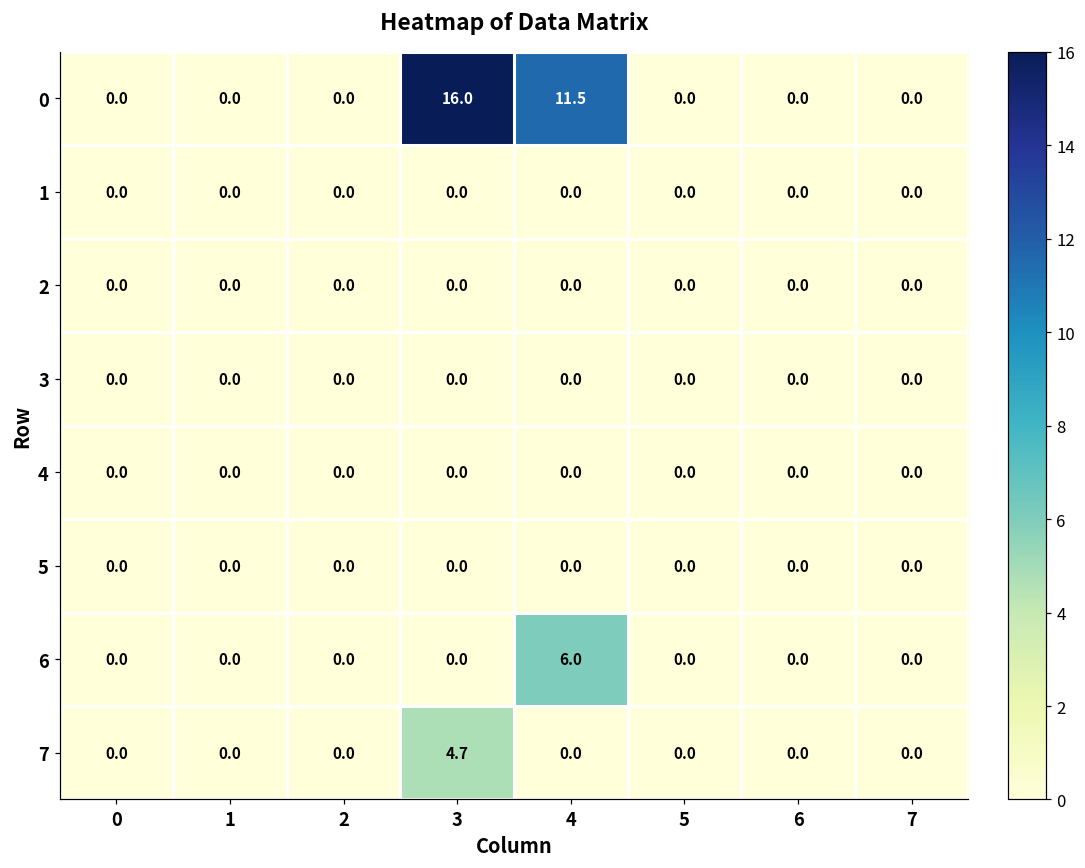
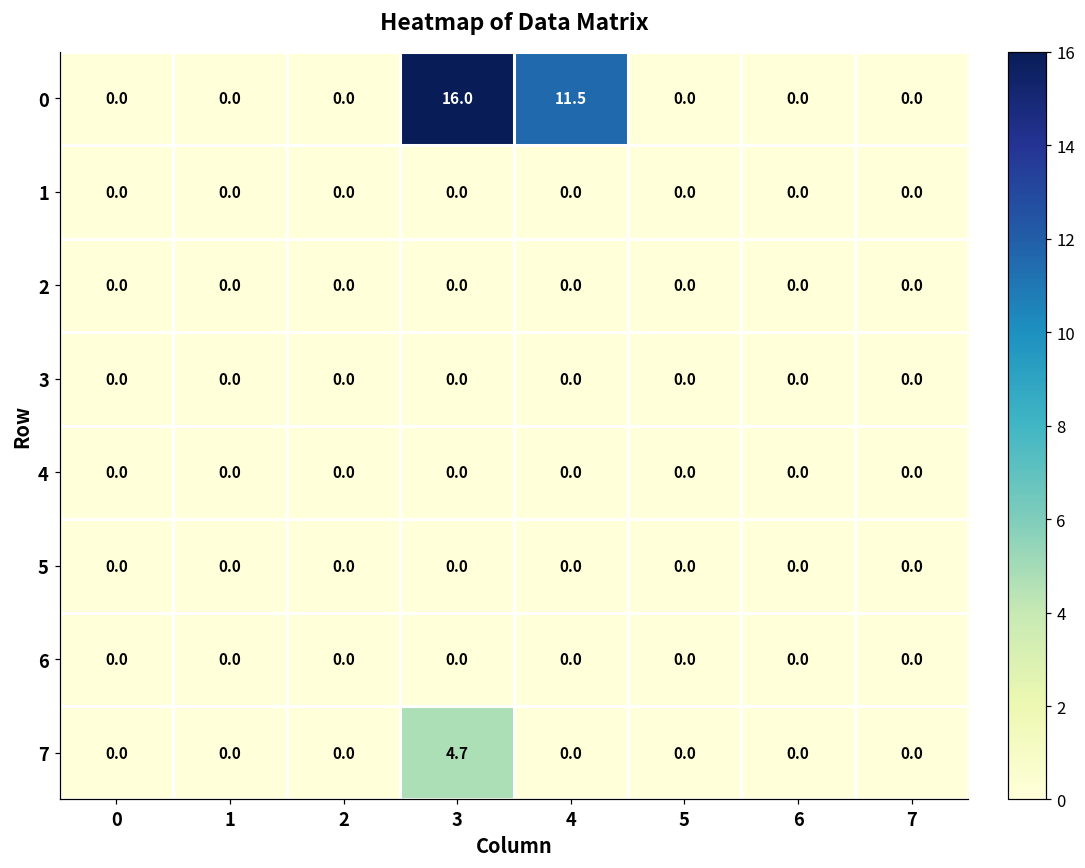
  {
    "0": {
      "0": 0.0,
      "1": 0.0,
      "2": 0.0,
      "3": 16.0,
      "4": 11.5,
      "5": 0.0,
      "6": 0.0,
      "7": 0.0
    },
    "1": {
      "0": 0.0,
      "1": 0.0,
      "2": 0.0,
      "3": 0.0,
      "4": 0.0,
      "5": 0.0,
      "6": 0.0,
      "7": 0.0
    },
    "2": {
      "0": 0.0,
      "1": 0.0,
      "2": 0.0,
      "3": 0.0,
      "4": 0.0,
      "5": 0.0,
      "6": 0.0,
      "7": 0.0
    },
    "3": {
      "0": 0.0,
      "1": 0.0,
      "2": 0.0,
      "3": 0.0,
      "4": 0.0,
      "5": 0.0,
      "6": 0.0,
      "7": 0.0
    },
    "4": {
      "0": 0.0,
      "1": 0.0,
      "2": 0.0,
      "3": 0.0,
      "4": 0.0,
      "5": 0.0,
      "6": 0.0,
      "7": 0.0
    },
    "5": {
      "0": 0.0,
      "1": 0.0,
      "2": 0.0,
      "3": 0.0,
      "4": 0.0,
      "5": 0.0,
      "6": 0.0,
      "7": 0.0
    },
    "6": {
      "0": 0.0,
      "1": 0.0,
      "2": 0.0,
      "3": 0.0,
-     "4": 6.0,
+     "4": 0.0,
      "5": 0.0,
      "6": 0.0,
      "7": 0.0
    },
    "7": {
      "0": 0.0,
      "1": 0.0,
      "2": 0.0,
      "3": 4.7,
      "4": 0.0,
      "5": 0.0,
      "6": 0.0,
      "7": 0.0
    }
  }
